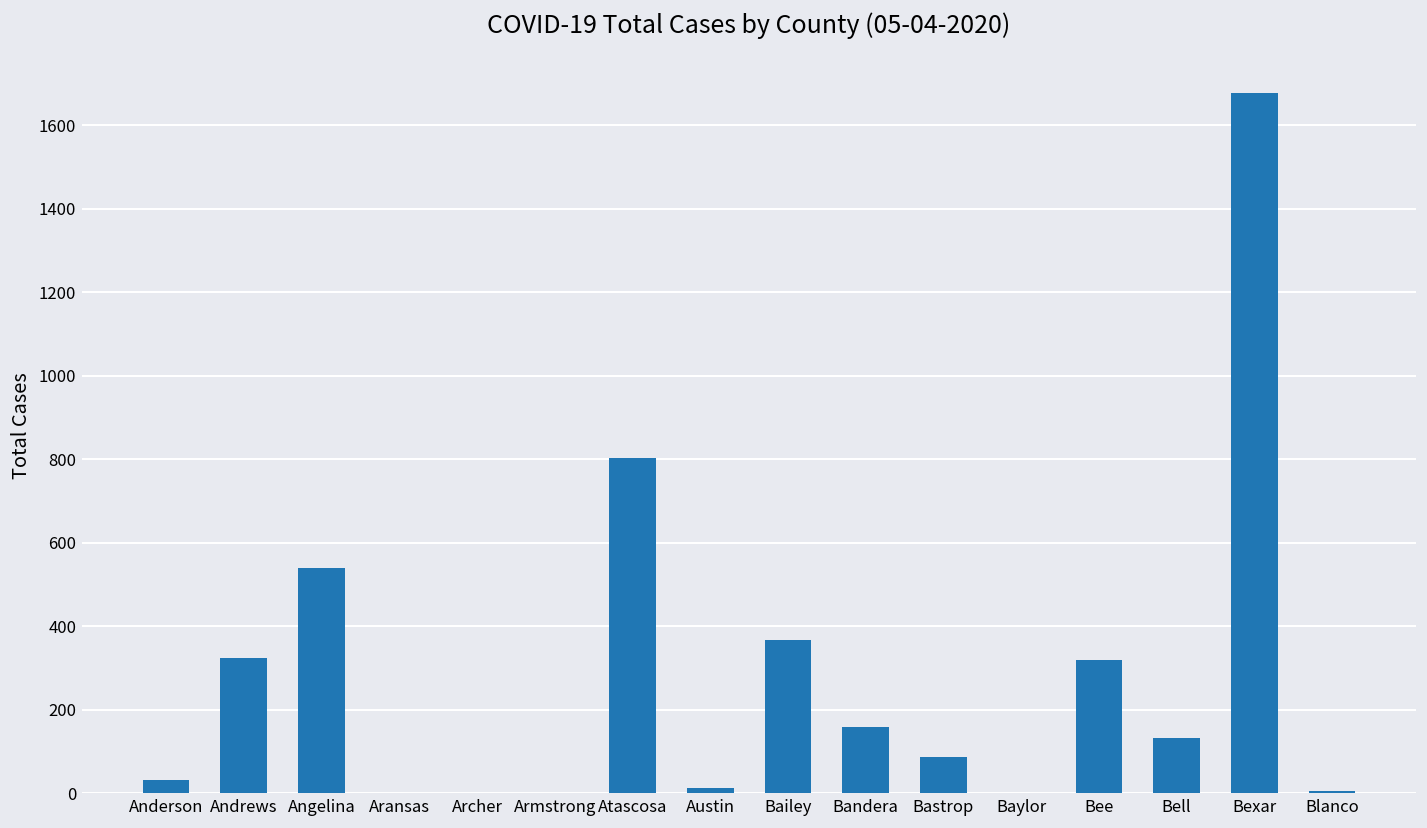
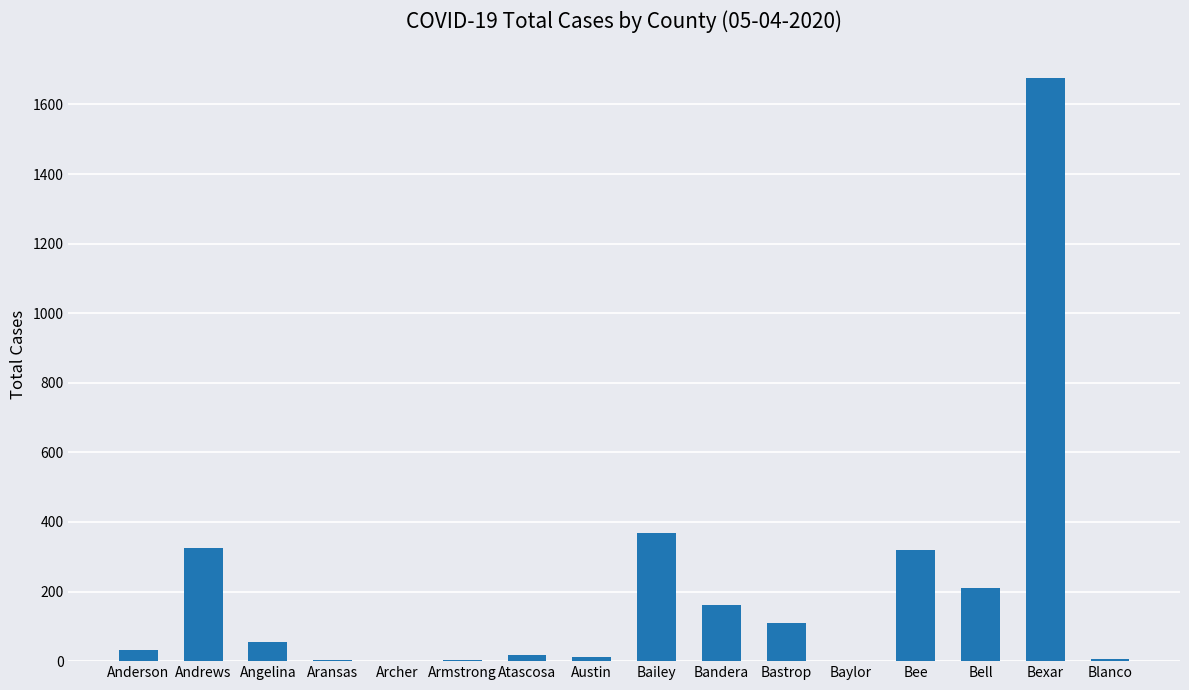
  {
    "Anderson": 30,
    "Andrews": 330,
-   "Angelina": 540,
+   "Angelina": 60,
    "Archer": 0,
-   "Atascosa": 800,
+   "Atascosa": 20,
    "Austin": 10,
    "Bailey": 370,
    "Bandera": 160,
-   "Bastrop": 90,
+   "Bastrop": 110,
    "Baylor": 0,
    "Bee": 320,
-   "Bell": 130,
+   "Bell": 210,
    "Bexar": 1680
  }
